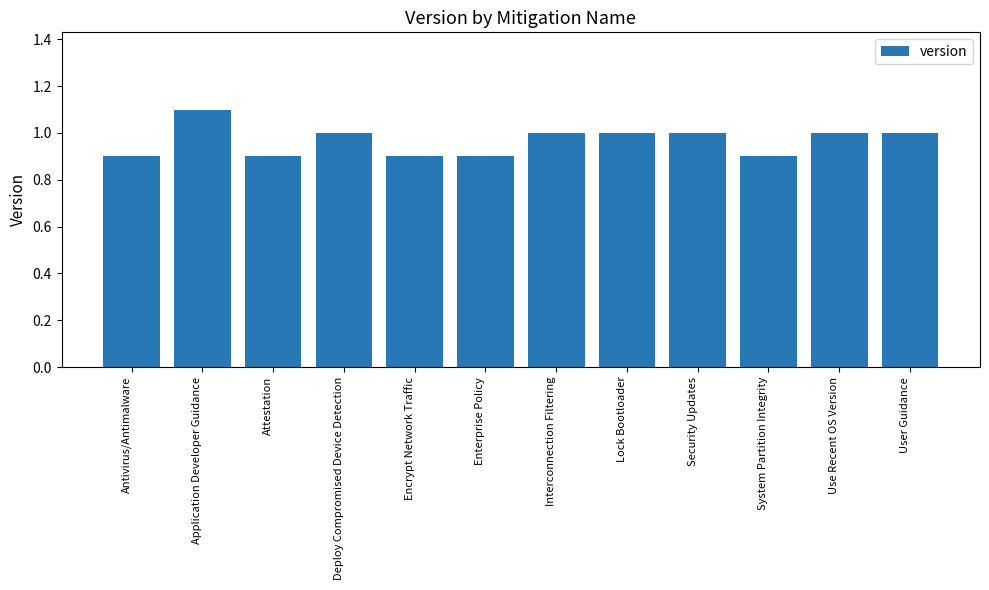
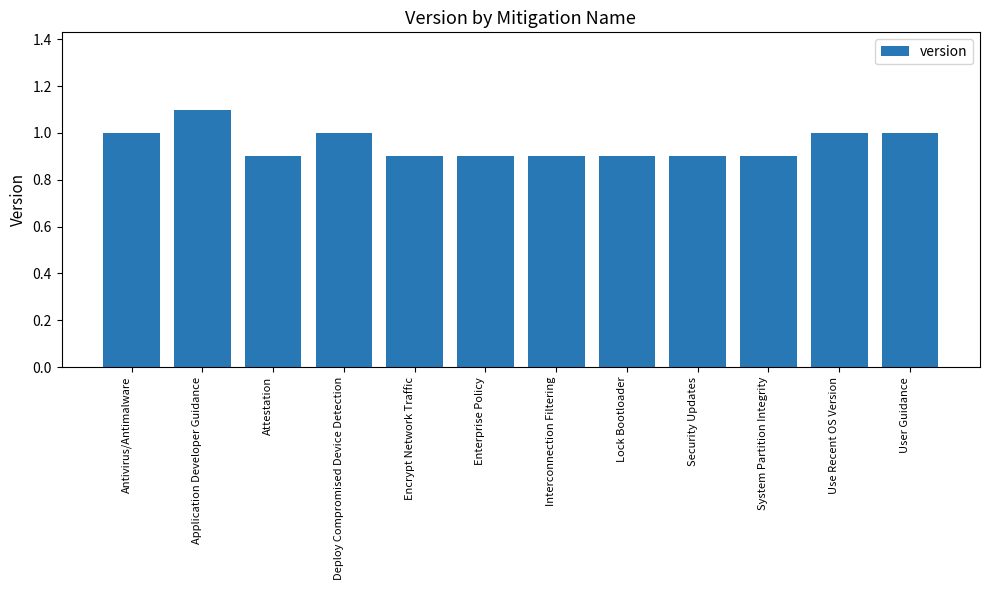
  {
-   "Antivirus/Antimalware": 0.9,
+   "Antivirus/Antimalware": 1.0,
    "Application Developer Guidance": 1.1,
    "Attestation": 0.9,
    "Deploy Compromised Device Detection": 1.0,
    "Encrypt Network Traffic": 0.9,
    "Enterprise Policy": 0.9,
-   "Interconnection Filtering": 1.0,
-   "Lock Bootloader": 1.0,
-   "Security Updates": 1.0,
+   "Interconnection Filtering": 0.9,
+   "Lock Bootloader": 0.9,
+   "Security Updates": 0.9,
    "System Partition Integrity": 0.9,
    "Use Recent OS Version": 1.0,
    "User Guidance": 1.0
  }
